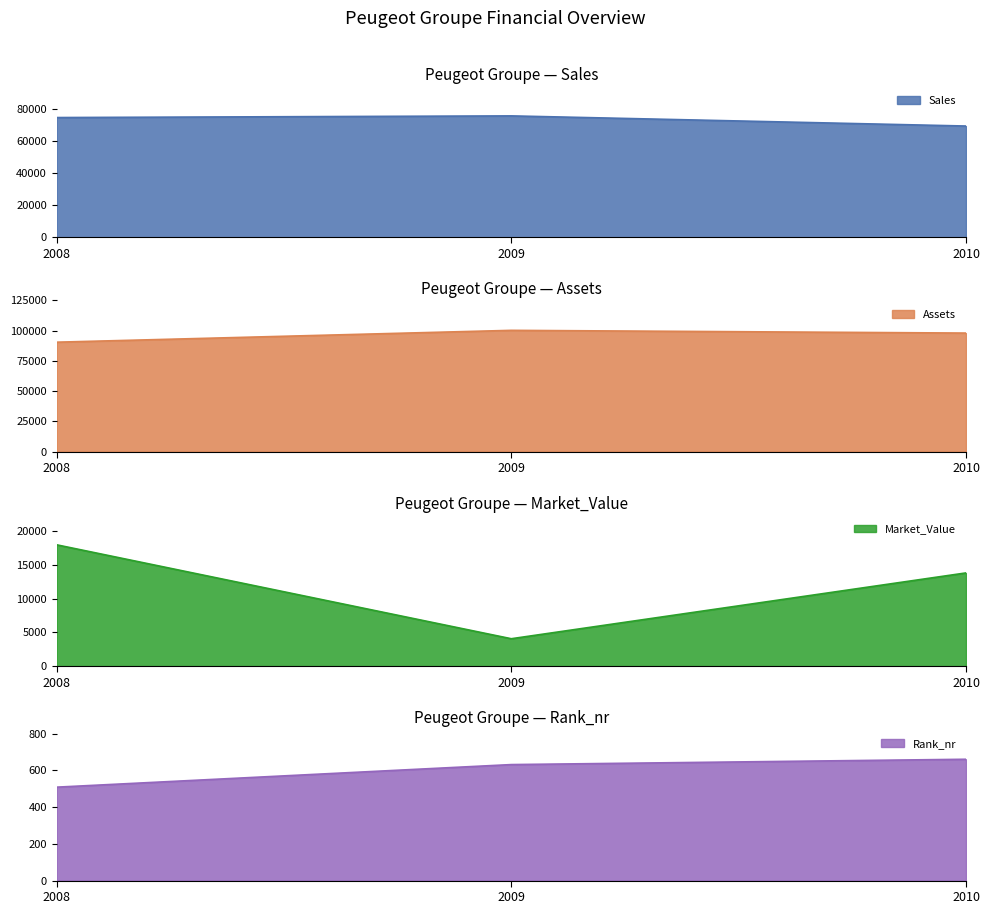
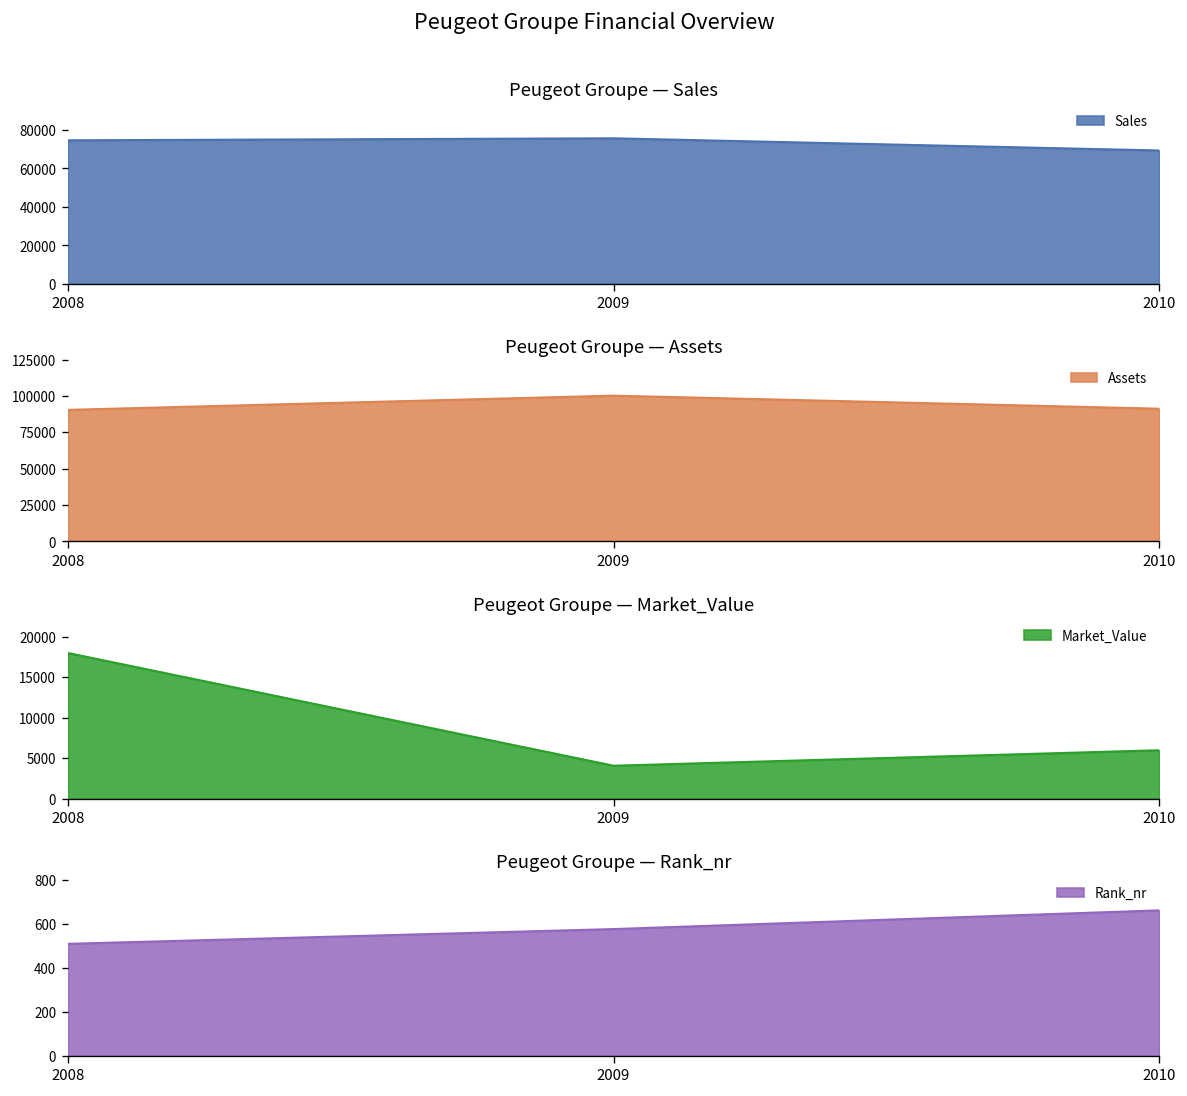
  {
    "Peugeot Groupe — Sales": {
      "2008": 75000,
      "2009": 76000,
      "2010": 69000
    },
    "Peugeot Groupe — Assets": {
      "2008": 90000,
      "2009": 100000,
-     "2010": 98000
+     "2010": 91000
    },
    "Peugeot Groupe — Market_Value": {
      "2008": 18000,
      "2009": 4000,
-     "2010": 14000
+     "2010": 6000
    },
    "Peugeot Groupe — Rank_nr": {
      "2008": 510,
-     "2009": 630,
+     "2009": 580,
      "2010": 660
    }
  }
